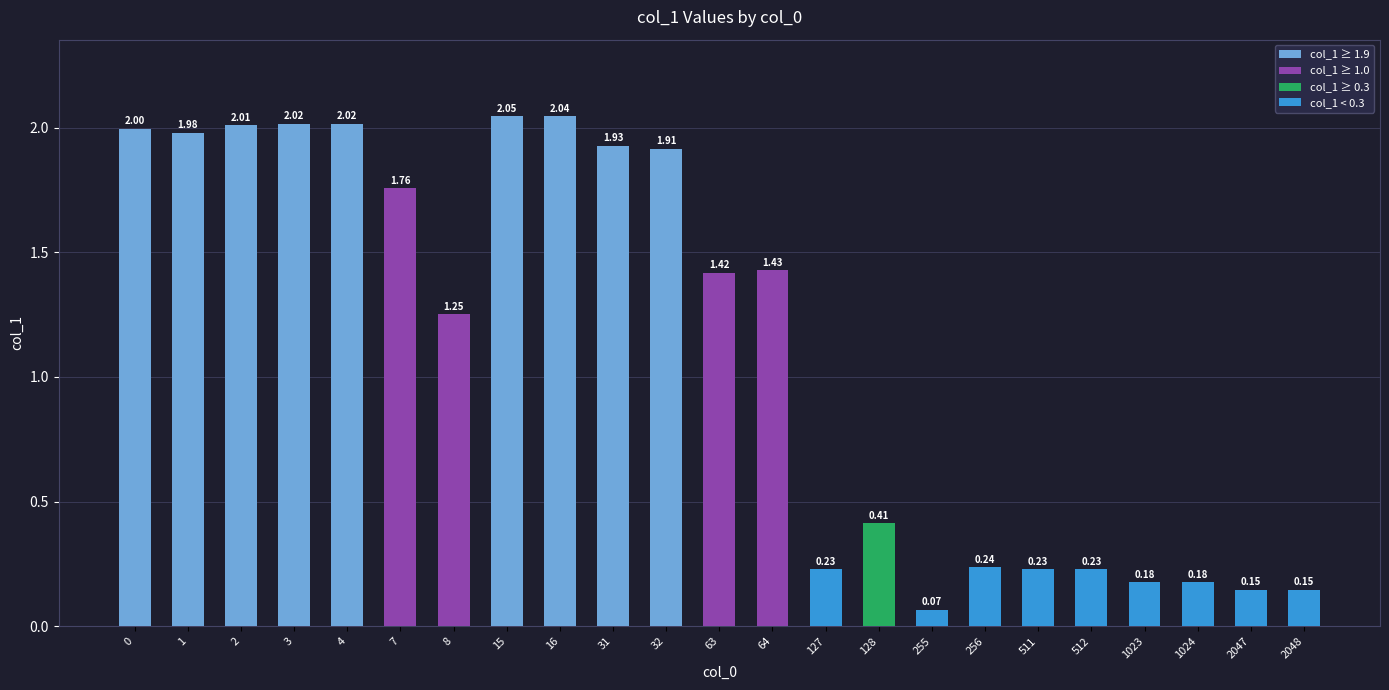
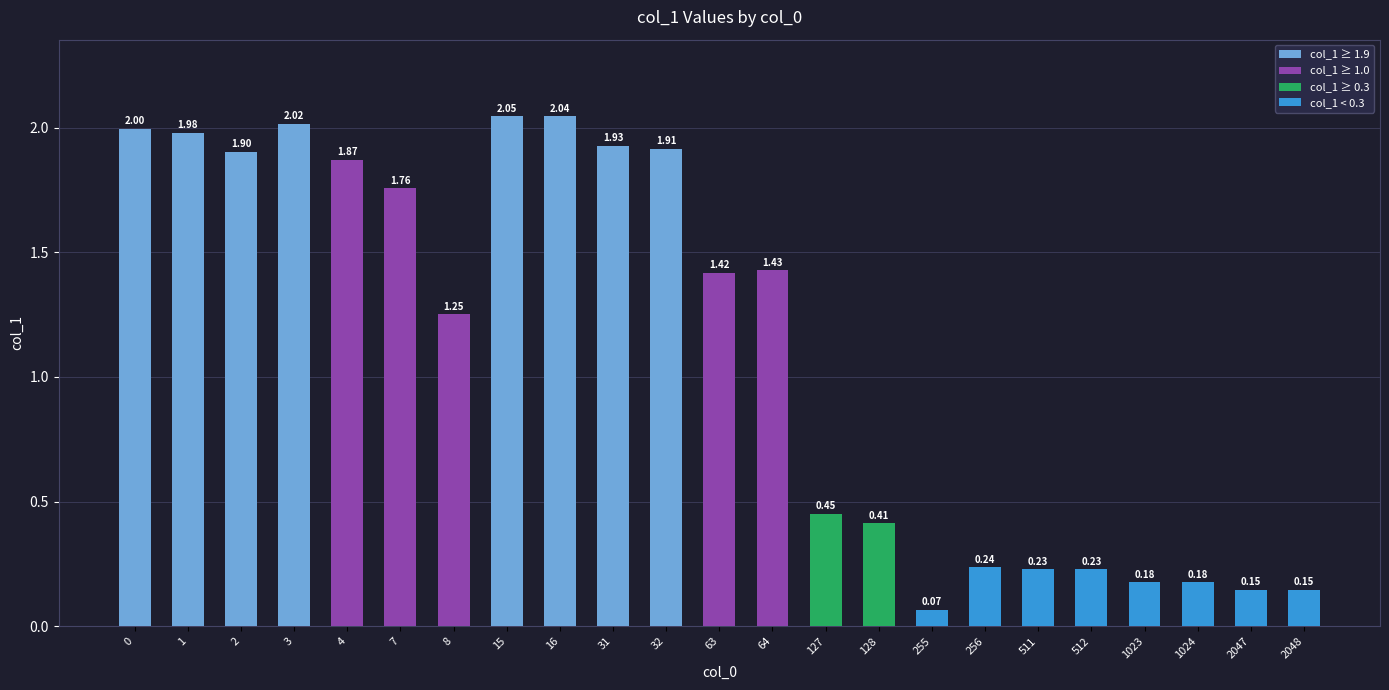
  {
    "0": 2.00,
    "1": 1.98,
-   "2": 2.01,
+   "2": 1.90,
    "3": 2.02,
-   "4": 2.02,
+   "4": 1.87,
    "7": 1.76,
    "8": 1.25,
    "15": 2.05,
    "16": 2.04,
    "31": 1.93,
    "32": 1.91,
    "63": 1.42,
    "64": 1.43,
-   "127": 0.23,
+   "127": 0.45,
    "128": 0.41,
    "255": 0.07,
    "256": 0.24,
    "511": 0.23,
    "512": 0.23,
    "1023": 0.18,
    "1024": 0.18,
    "2047": 0.15,
    "2048": 0.15
  }
